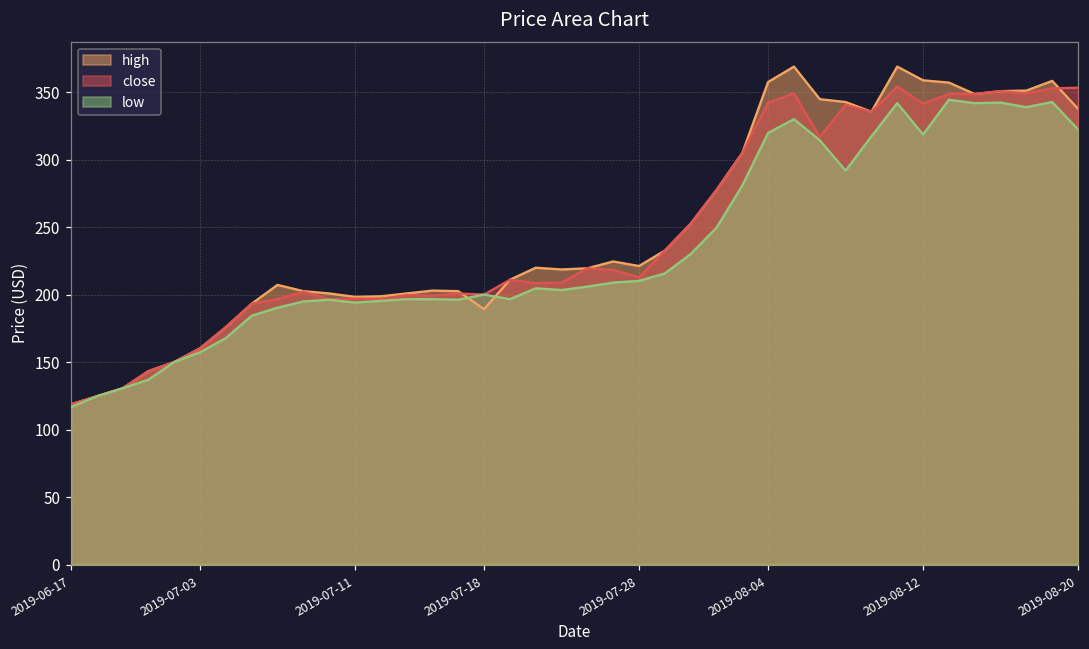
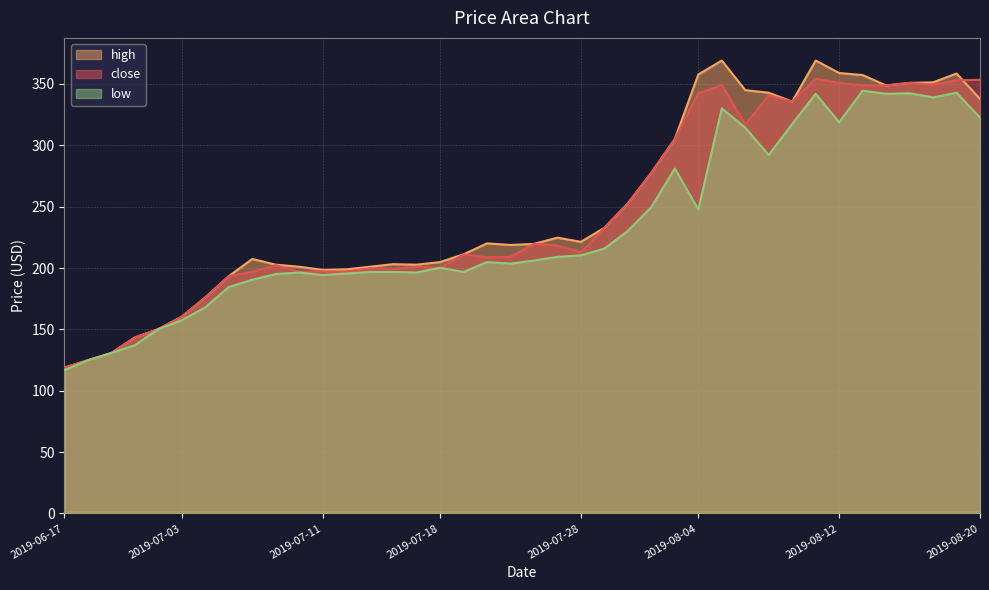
  {
    "high": {
-     "2019-07-18": 189,
+     "2019-07-18": 205,
      "2019-07-28": 221,
      "2019-08-04": 358,
      "2019-08-12": 359,
      "2019-08-20": 338
    },
    "close": {
      "2019-07-28": 213,
      "2019-08-04": 342,
-     "2019-08-12": 342,
+     "2019-08-12": 351,
      "2019-08-20": 353
    },
    "low": {
      "2019-06-17": 117,
      "2019-07-03": 157,
      "2019-07-11": 194,
      "2019-07-28": 210,
-     "2019-08-04": 320,
+     "2019-08-04": 248,
      "2019-08-12": 319,
      "2019-08-20": 323
    }
  }
